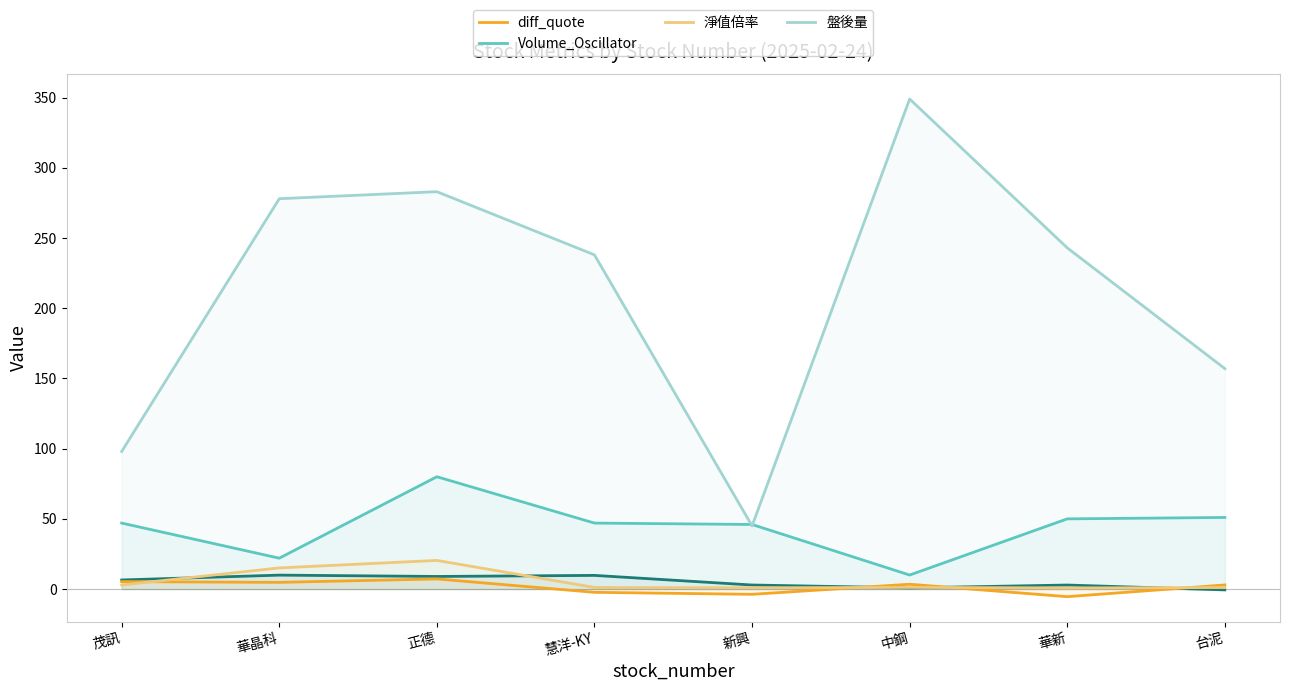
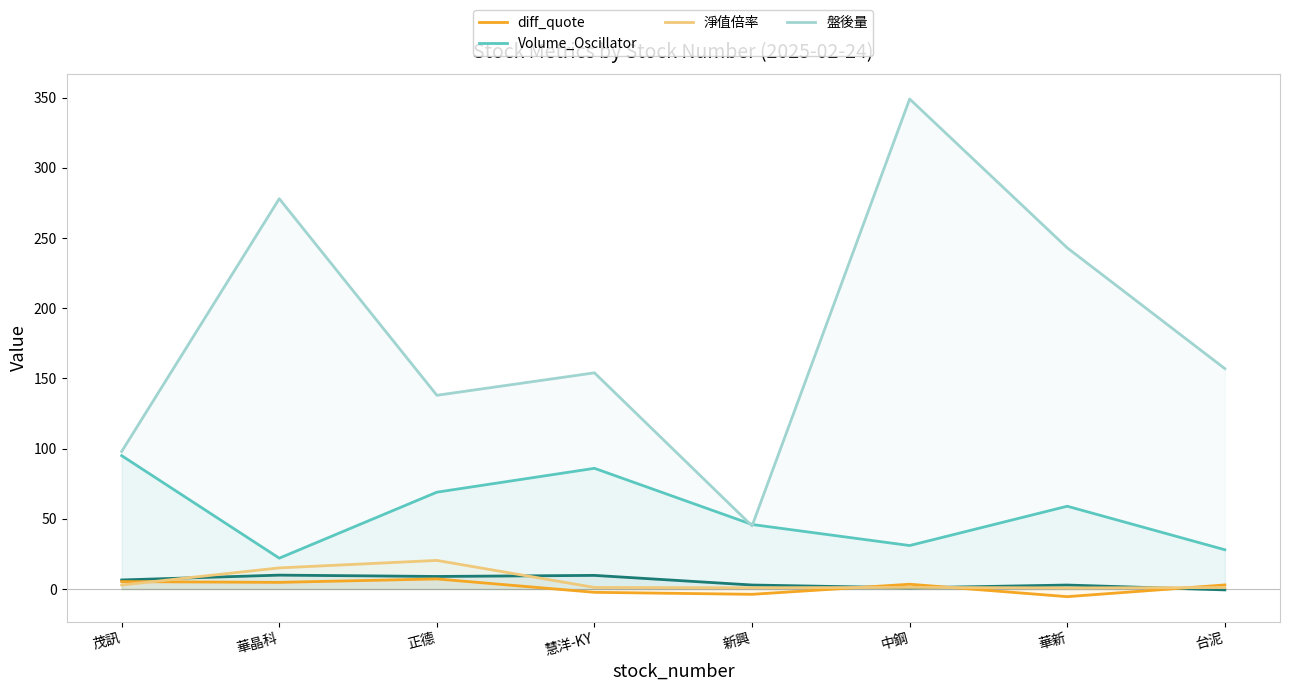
  {
    "Volume_Oscillator": {
-     "茂訊": 47,
+     "茂訊": 95,
      "華晶科": 22,
-     "正德": 80,
-     "慧洋-KY": 47,
-     "中鋼": 10,
-     "華新": 50,
-     "台泥": 51
+     "正德": 69,
+     "慧洋-KY": 86,
+     "中鋼": 31,
+     "華新": 59,
+     "台泥": 28
    },
    "淨值倍率": {
      "茂訊": 3,
      "華晶科": 15,
      "正德": 20
    },
    "盤後量": {
      "茂訊": 98,
      "華晶科": 278,
-     "正德": 283,
-     "慧洋-KY": 238,
+     "正德": 138,
+     "慧洋-KY": 154,
      "中鋼": 349,
      "華新": 243,
      "台泥": 157
    }
  }
